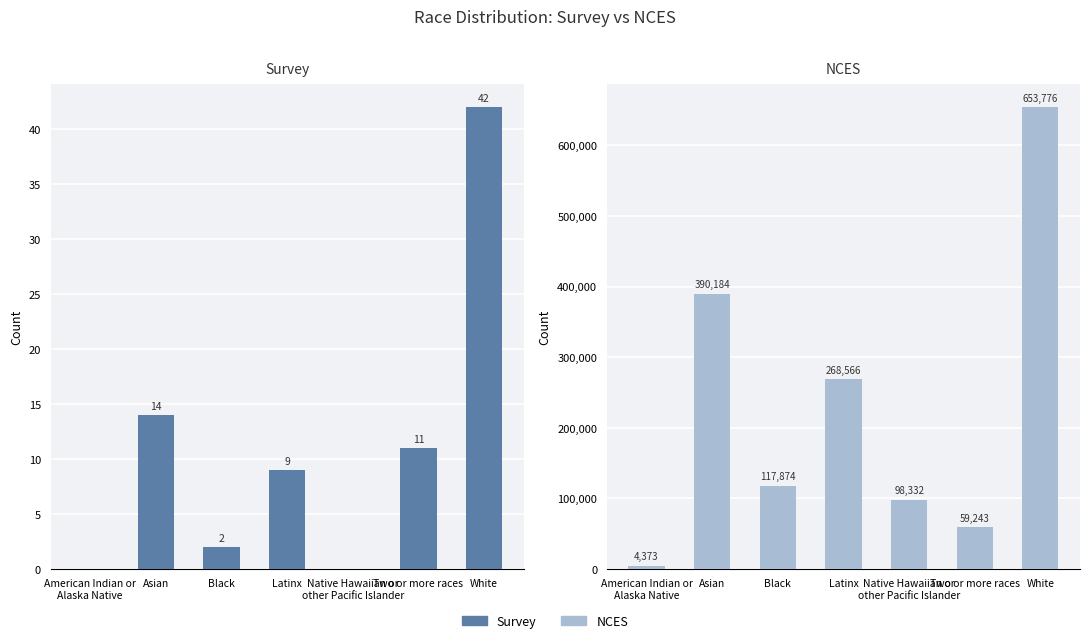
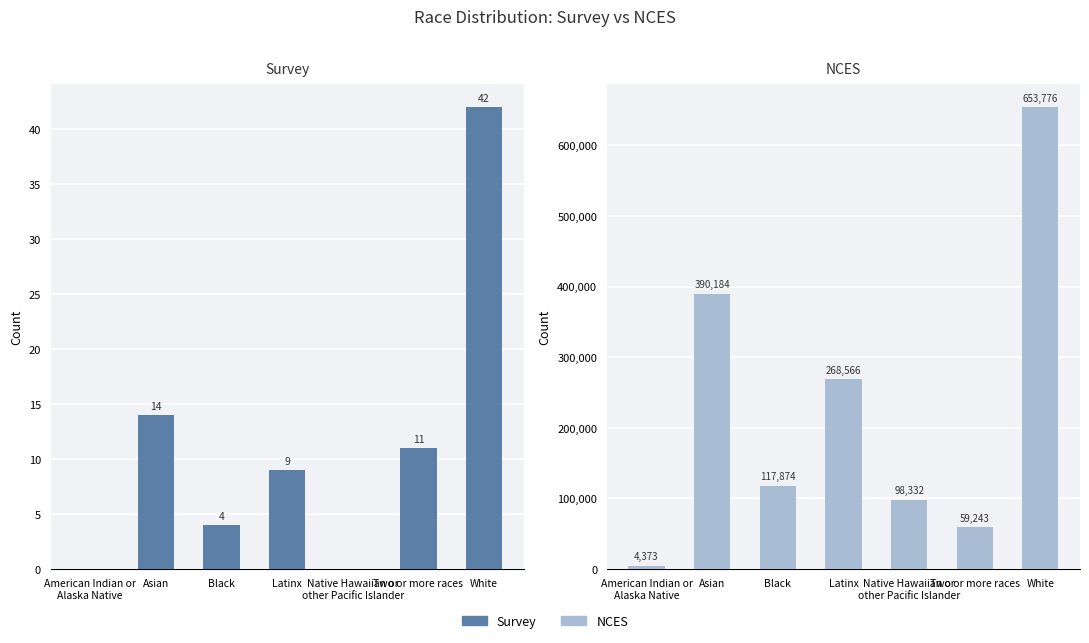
  {
    "Survey": {
      "Asian": "14",
-     "Black": "2",
+     "Black": "4",
      "Latinx": "9",
      "White": "42"
    },
    "NCES": {
      "American Indian or Alaska Native": "4,373",
      "Asian": "390,184",
      "Black": "117,874",
      "Latinx": "268,566",
      "Native Hawaiian or other Pacific Islander": "98,332",
      "White": "653,776"
    }
  }
